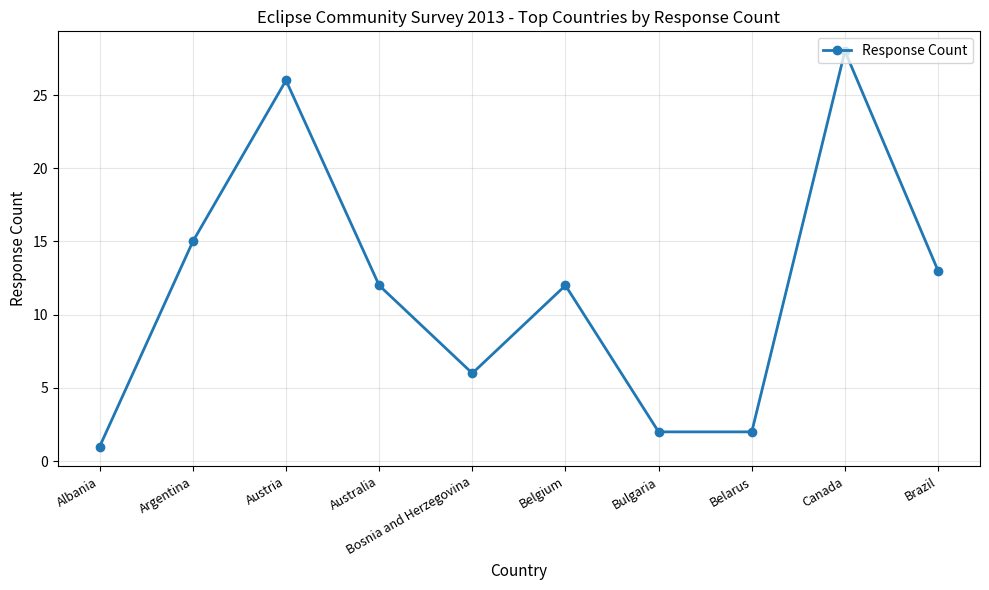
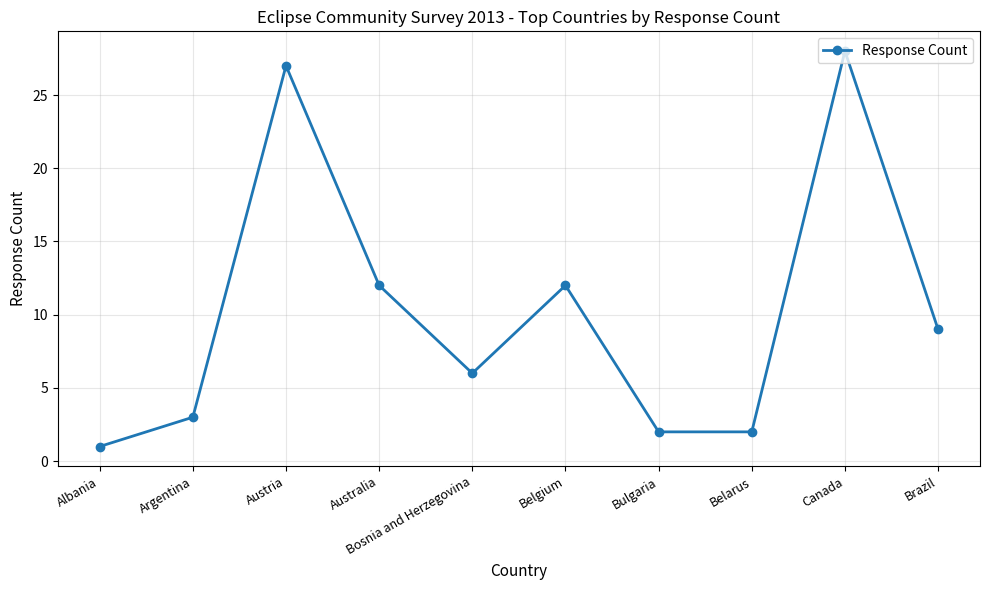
  {
    "Albania": 1,
-   "Argentina": 15,
-   "Austria": 26,
+   "Argentina": 3,
+   "Austria": 27,
    "Australia": 12,
    "Bosnia and Herzegovina": 6,
    "Belgium": 12,
    "Bulgaria": 2,
    "Belarus": 2,
-   "Brazil": 13
+   "Brazil": 9
  }
